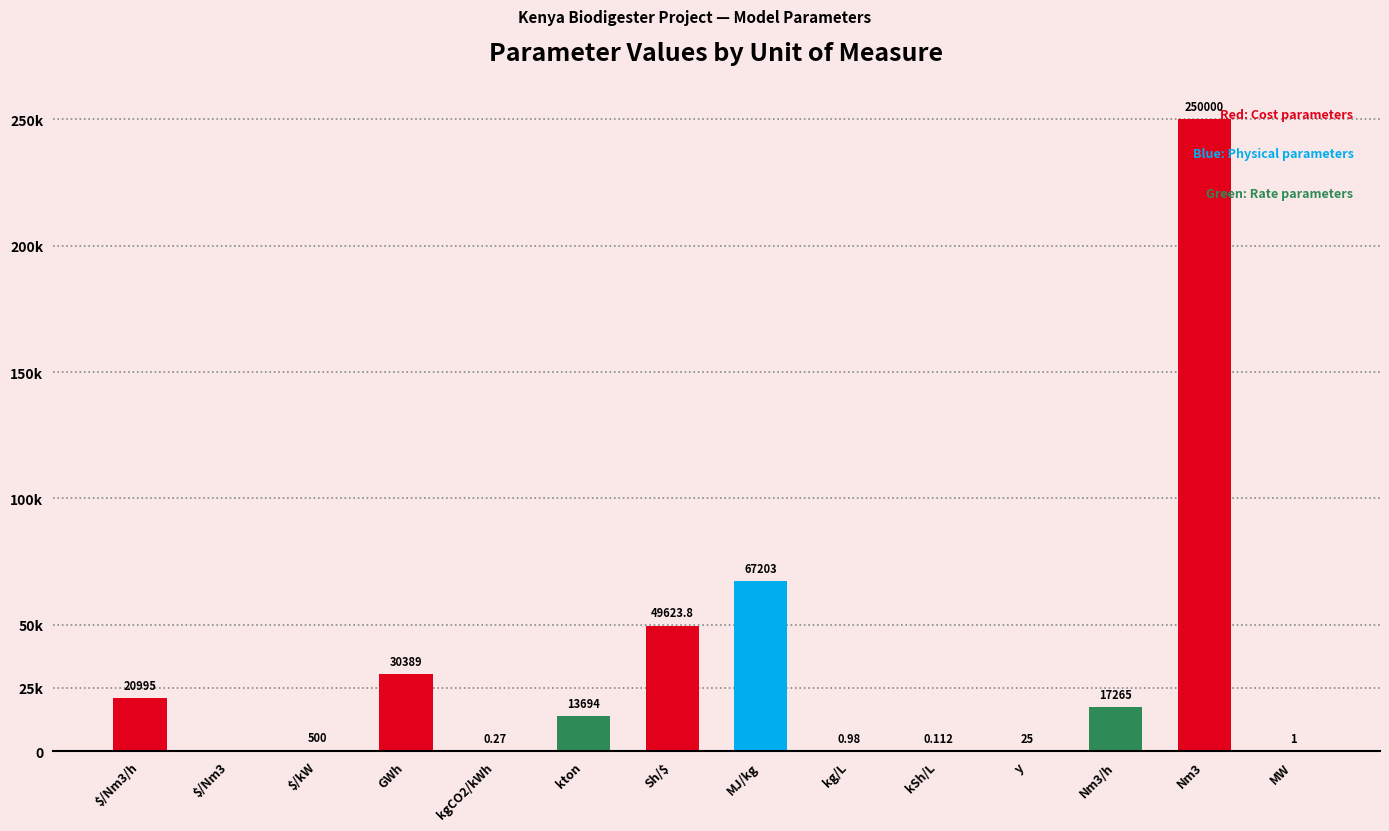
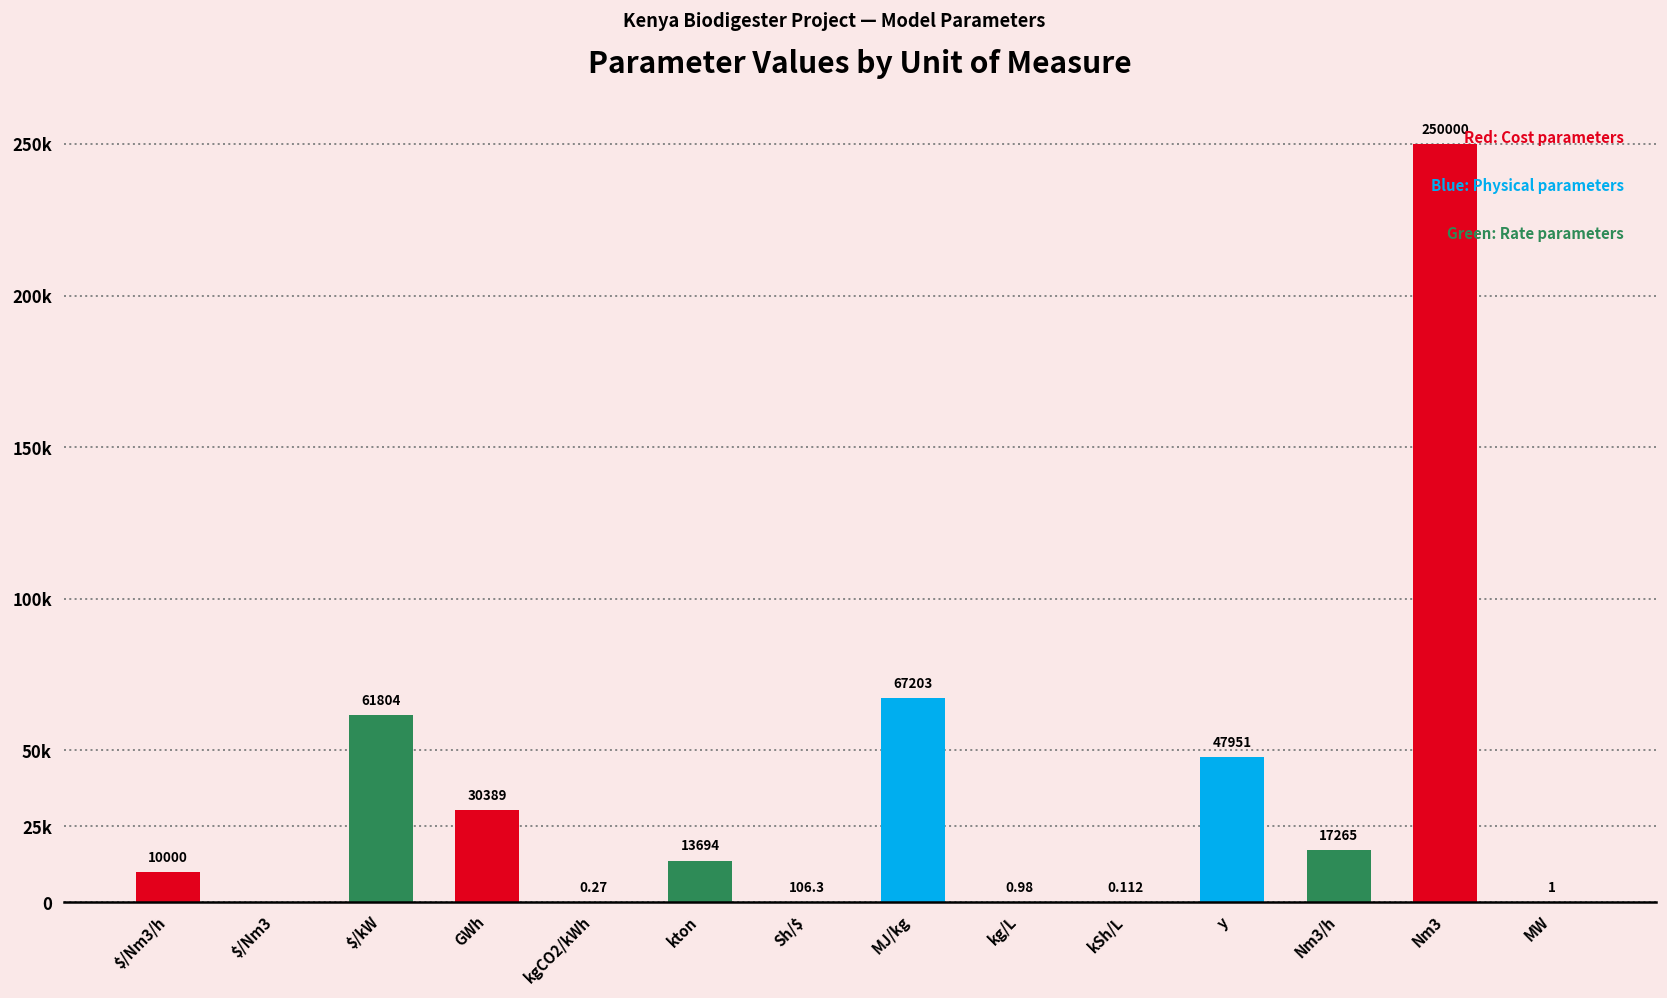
  {
-   "$/Nm3/h": 20995,
-   "$/kW": 500,
+   "$/Nm3/h": 10000,
+   "$/kW": 61804,
    "GWh": 30389,
    "kgCO2/kWh": 0.27,
    "kton": 13694,
-   "Sh/$": 49623.8,
+   "Sh/$": 106.3,
    "MJ/kg": 67203,
    "kg/L": 0.98,
    "kSh/L": 0.112,
-   "y": 25,
+   "y": 47951,
    "Nm3/h": 17265,
    "Nm3": 250000,
    "MW": 1
  }
